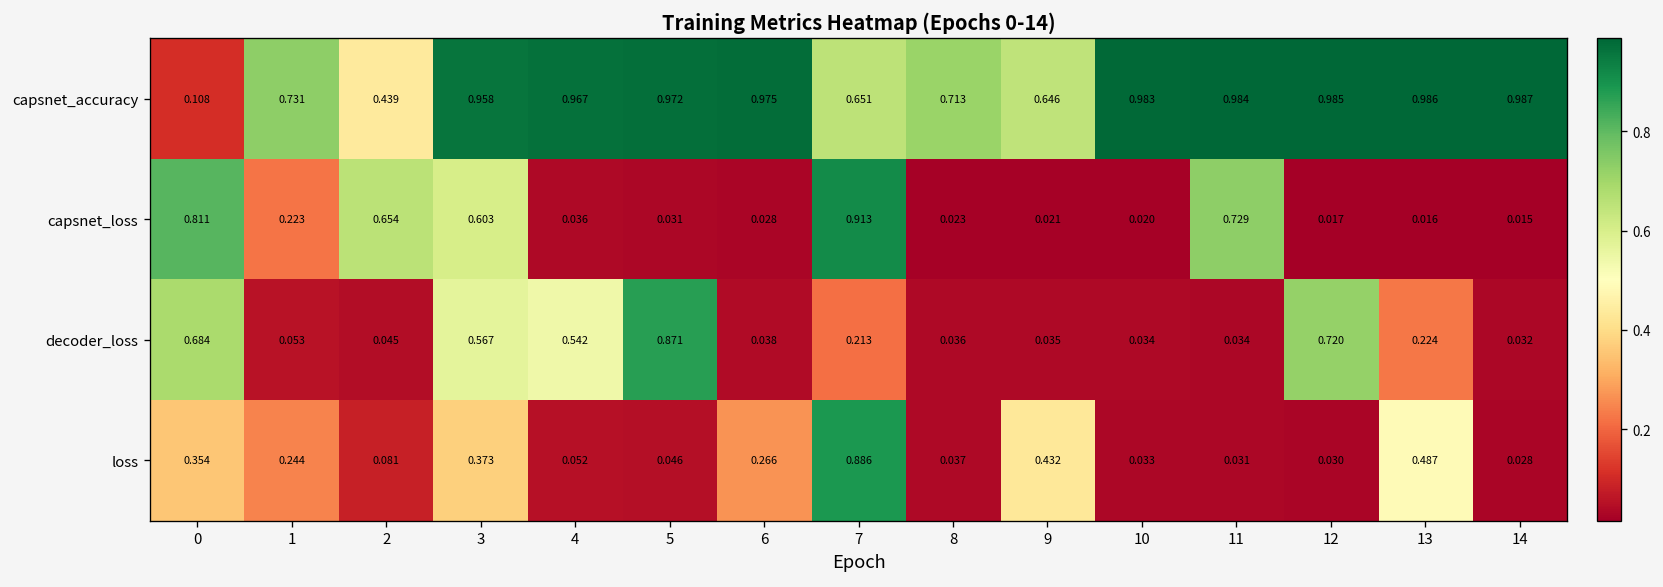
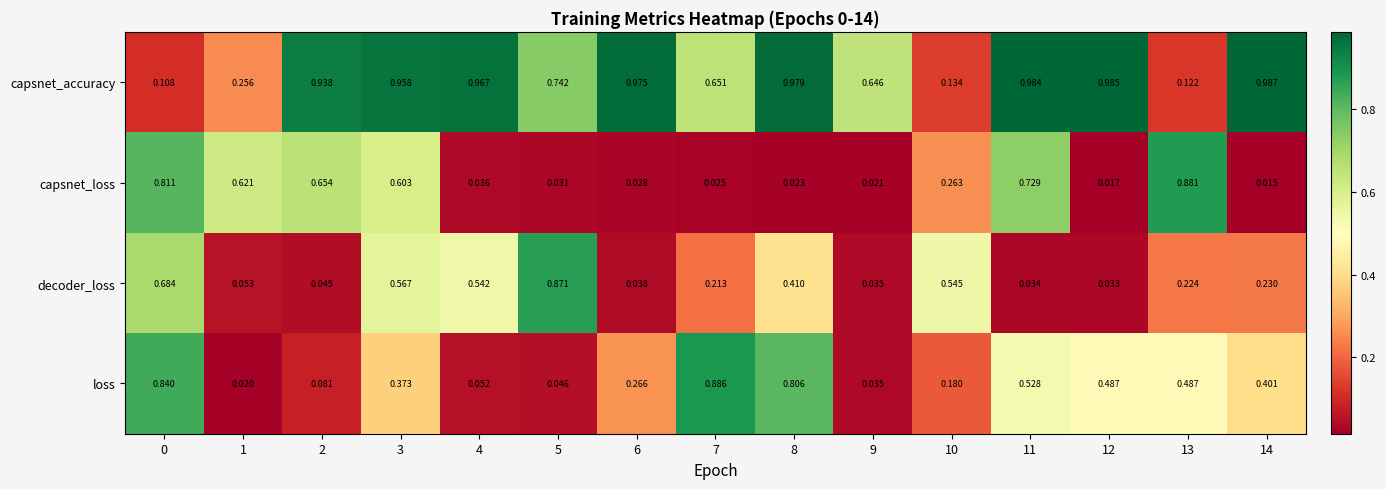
  {
    "capsnet_accuracy": {
      "0": 0.108,
-     "1": 0.731,
-     "2": 0.439,
+     "1": 0.256,
+     "2": 0.938,
      "3": 0.958,
      "4": 0.967,
-     "5": 0.972,
+     "5": 0.742,
      "6": 0.975,
      "7": 0.651,
-     "8": 0.713,
+     "8": 0.979,
      "9": 0.646,
-     "10": 0.983,
+     "10": 0.134,
      "11": 0.984,
      "12": 0.985,
-     "13": 0.986,
+     "13": 0.122,
      "14": 0.987
    },
    "capsnet_loss": {
      "0": 0.811,
-     "1": 0.223,
+     "1": 0.621,
      "2": 0.654,
      "3": 0.603,
      "4": 0.036,
      "5": 0.031,
      "6": 0.028,
-     "7": 0.913,
+     "7": 0.025,
      "8": 0.023,
      "9": 0.021,
-     "10": 0.020,
+     "10": 0.263,
      "11": 0.729,
      "12": 0.017,
-     "13": 0.016,
+     "13": 0.881,
      "14": 0.015
    },
    "decoder_loss": {
      "0": 0.684,
      "1": 0.053,
      "2": 0.045,
      "3": 0.567,
      "4": 0.542,
      "5": 0.871,
      "6": 0.038,
      "7": 0.213,
-     "8": 0.036,
+     "8": 0.410,
      "9": 0.035,
-     "10": 0.034,
+     "10": 0.545,
      "11": 0.034,
-     "12": 0.720,
+     "12": 0.033,
      "13": 0.224,
-     "14": 0.032
+     "14": 0.230
    },
    "loss": {
-     "0": 0.354,
-     "1": 0.244,
+     "0": 0.840,
+     "1": 0.020,
      "2": 0.081,
      "3": 0.373,
      "4": 0.052,
      "5": 0.046,
      "6": 0.266,
      "7": 0.886,
-     "8": 0.037,
-     "9": 0.432,
-     "10": 0.033,
-     "11": 0.031,
-     "12": 0.030,
+     "8": 0.806,
+     "9": 0.035,
+     "10": 0.180,
+     "11": 0.528,
+     "12": 0.487,
      "13": 0.487,
-     "14": 0.028
+     "14": 0.401
    }
  }
